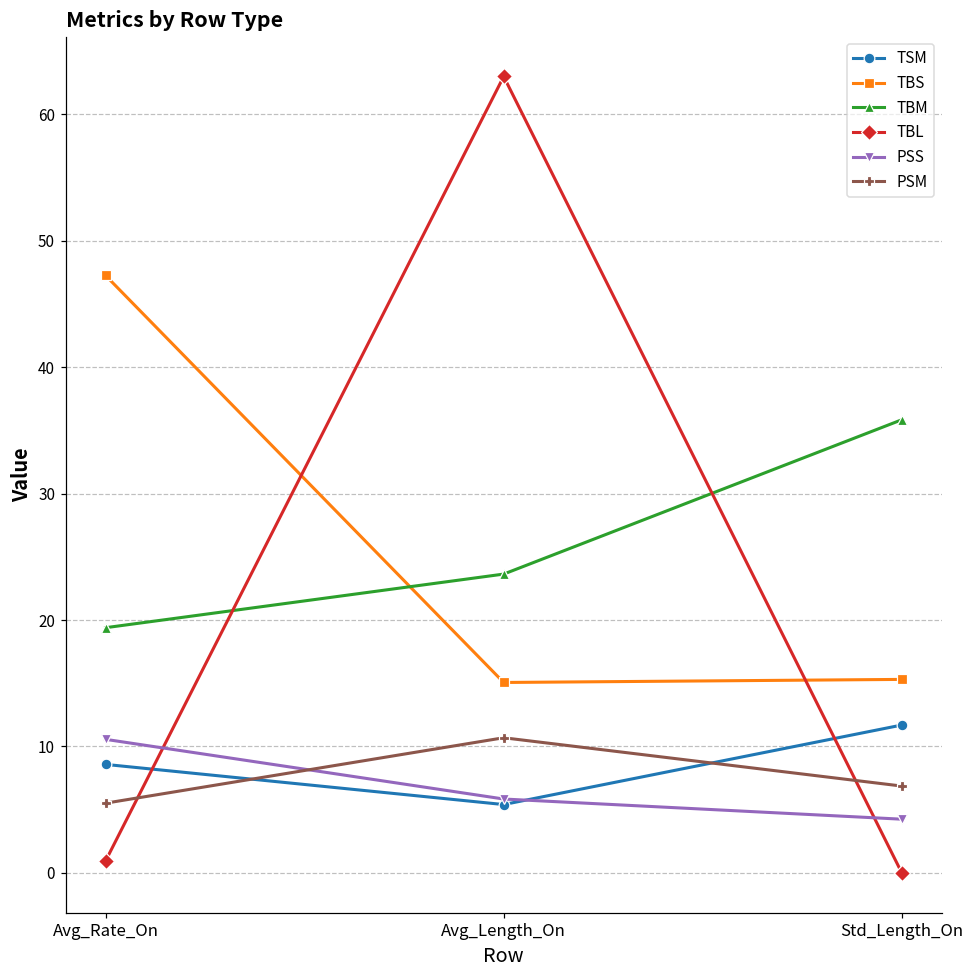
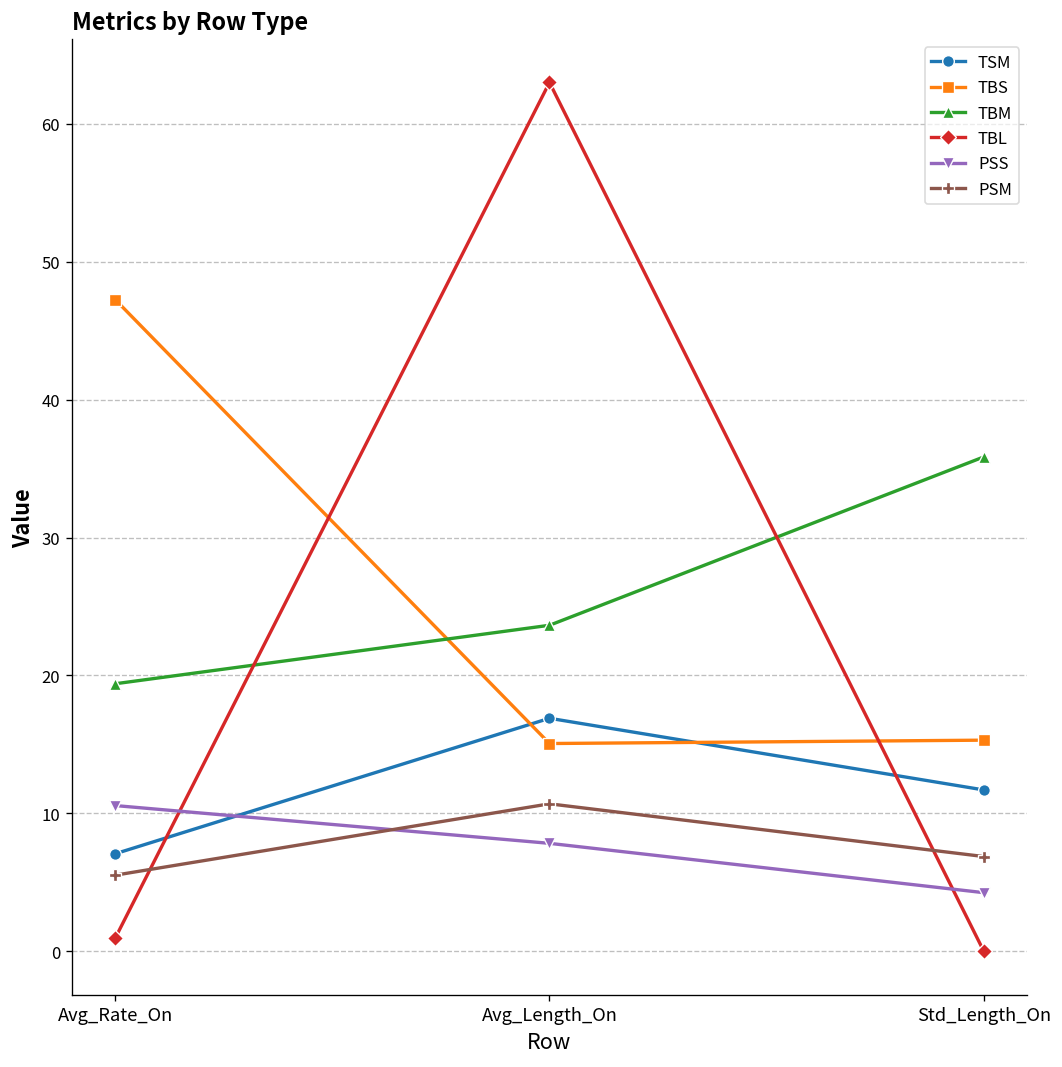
  {
    "TSM": {
-     "Avg_Rate_On": 8.6,
-     "Avg_Length_On": 5.4,
+     "Avg_Rate_On": 7.1,
+     "Avg_Length_On": 16.9,
      "Std_Length_On": 11.7
    },
    "TBS": {
      "Avg_Rate_On": 47.3,
      "Avg_Length_On": 15.1,
      "Std_Length_On": 15.3
    },
    "TBM": {
      "Avg_Rate_On": 19.4,
      "Avg_Length_On": 23.6,
      "Std_Length_On": 35.8
    },
    "TBL": {
      "Avg_Rate_On": 0.9,
      "Avg_Length_On": 63.0,
      "Std_Length_On": 0.0
    },
    "PSS": {
      "Avg_Rate_On": 10.6,
-     "Avg_Length_On": 5.8,
+     "Avg_Length_On": 7.8,
      "Std_Length_On": 4.2
    },
    "PSM": {
      "Avg_Rate_On": 5.5,
      "Avg_Length_On": 10.7,
      "Std_Length_On": 6.9
    }
  }
